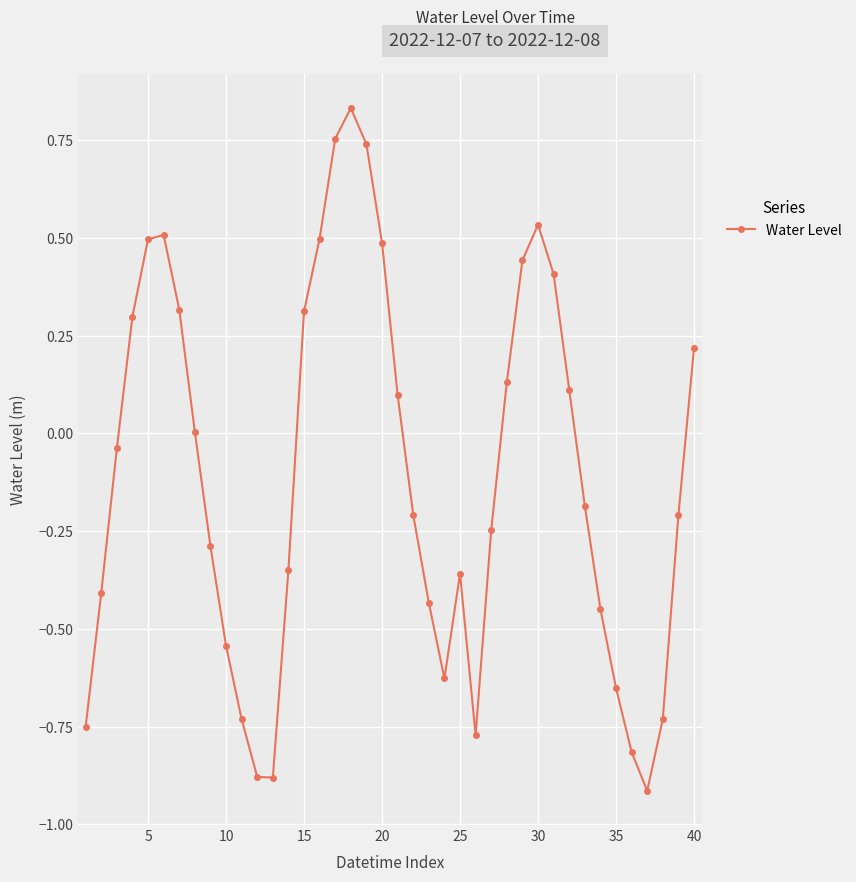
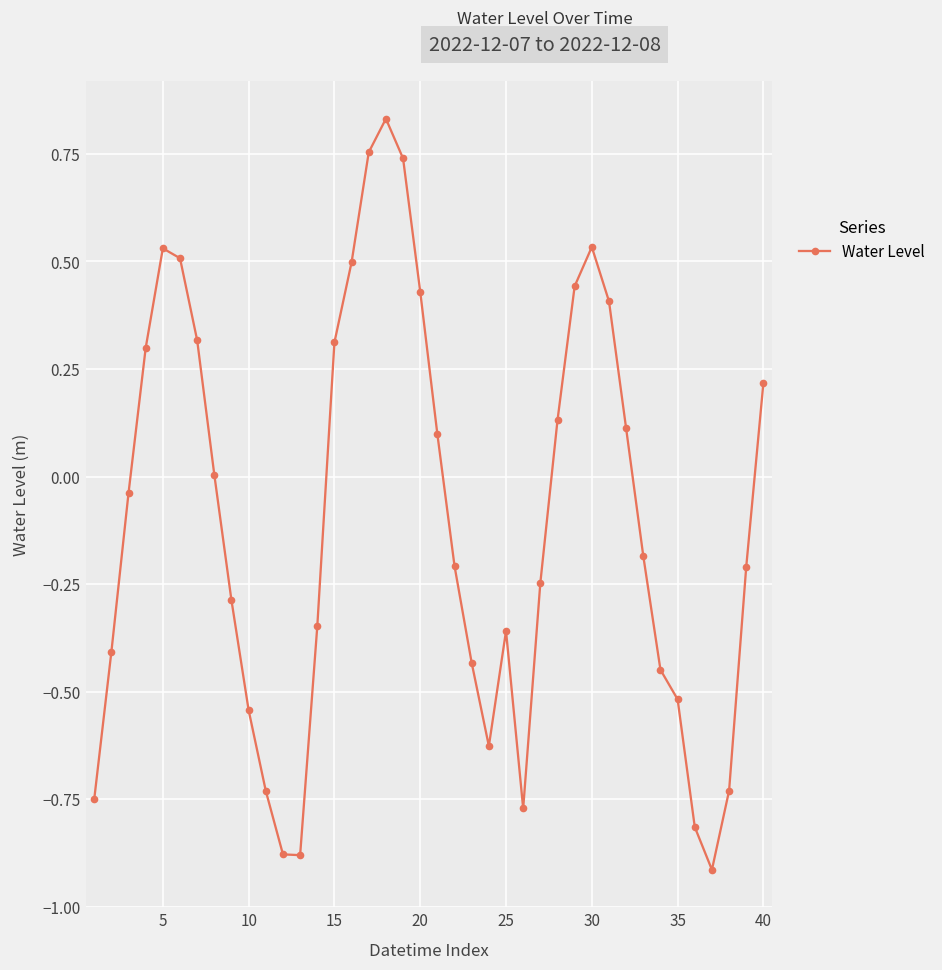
  {
-   "5": 0.50,
+   "5": 0.53,
    "10": -0.54,
    "15": 0.31,
-   "20": 0.49,
+   "20": 0.43,
    "25": -0.36,
    "30": 0.53,
-   "35": -0.65,
+   "35": -0.52,
    "40": 0.22
  }
